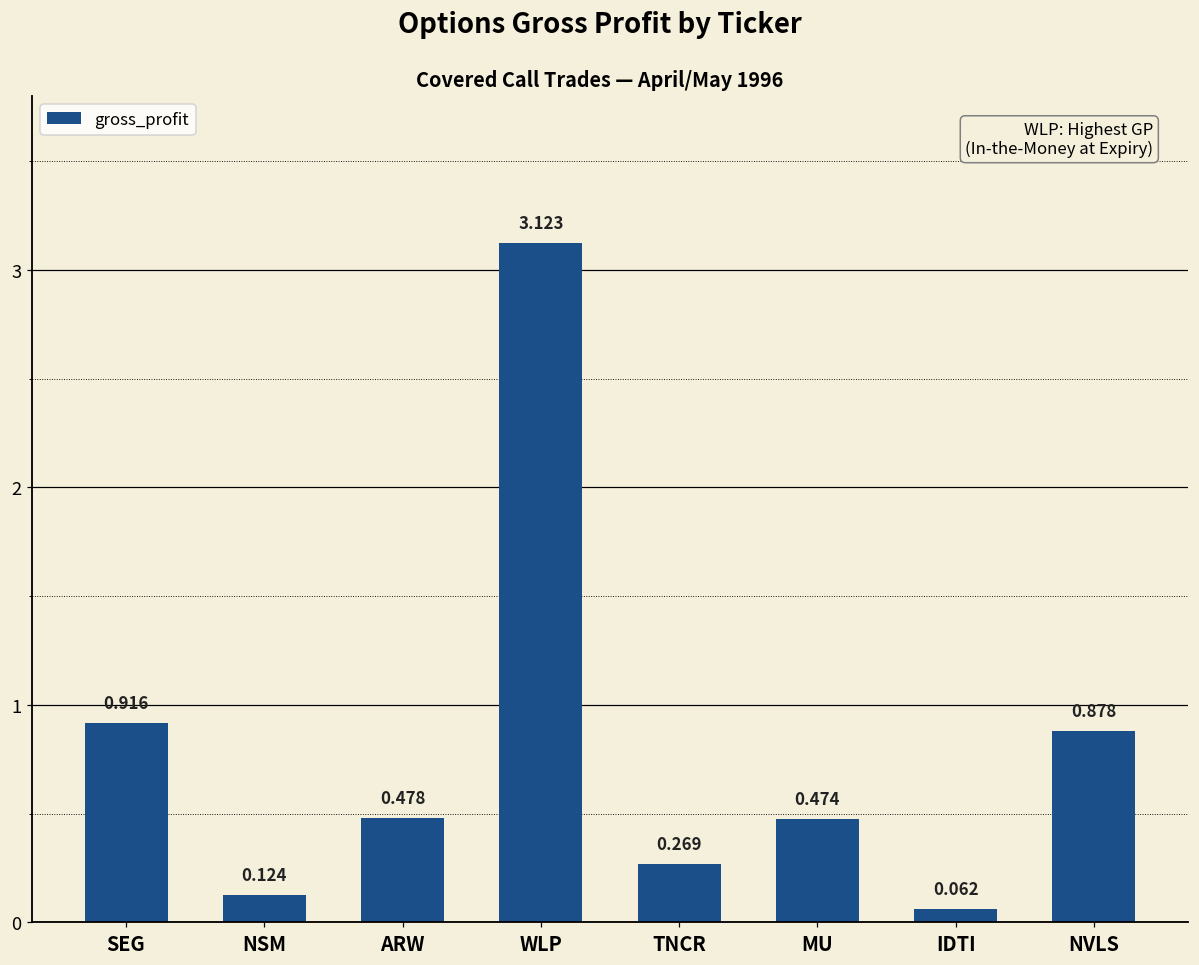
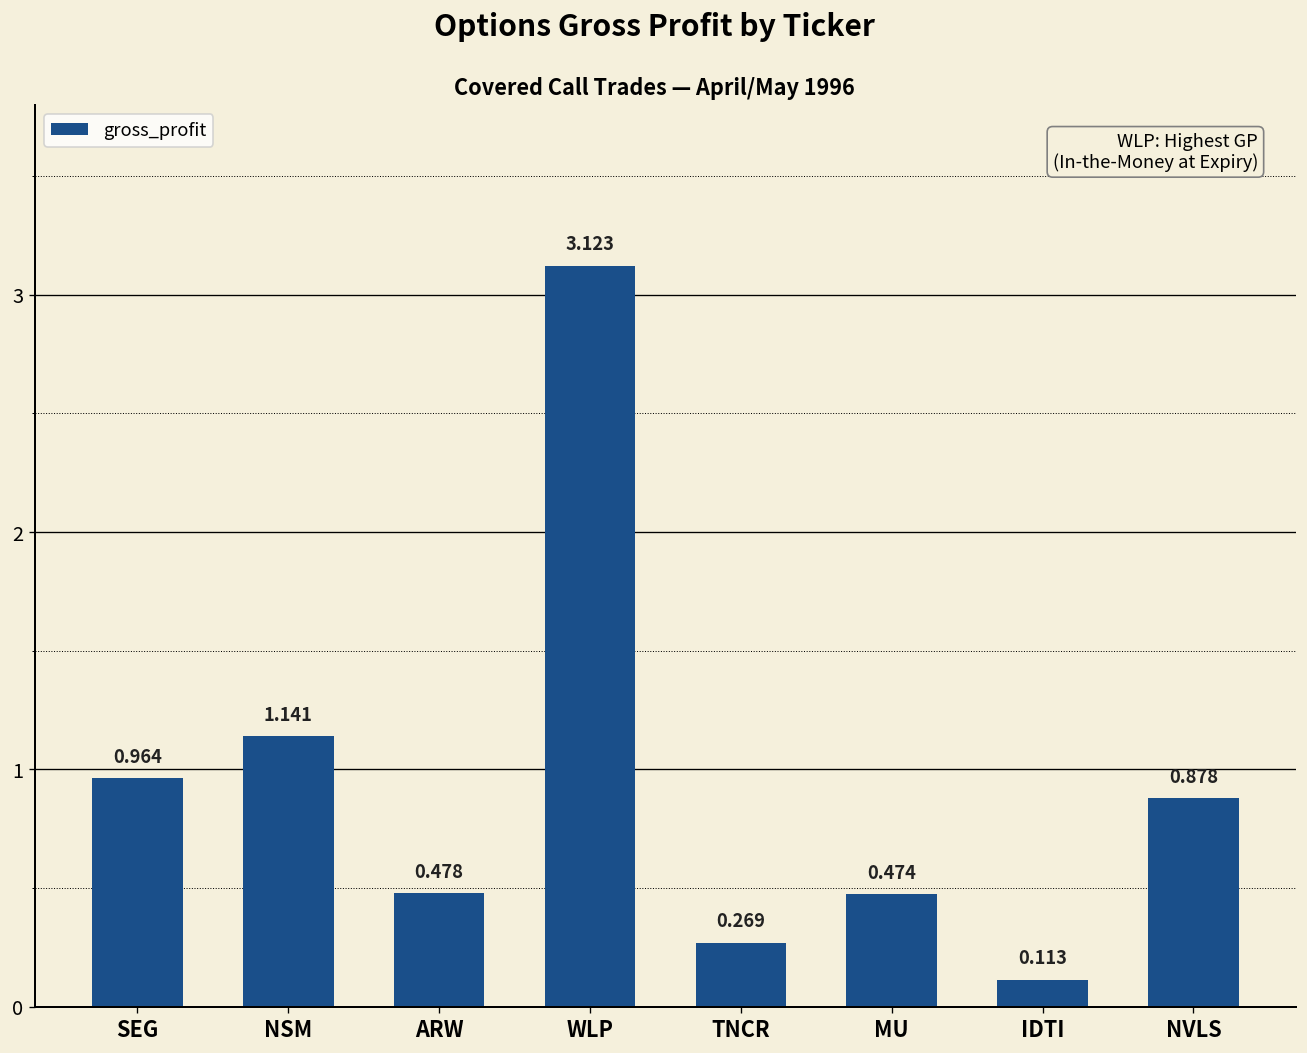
  {
-   "SEG": 0.916,
-   "NSM": 0.124,
+   "SEG": 0.964,
+   "NSM": 1.141,
    "ARW": 0.478,
    "WLP": 3.123,
    "TNCR": 0.269,
    "MU": 0.474,
-   "IDTI": 0.062,
+   "IDTI": 0.113,
    "NVLS": 0.878
  }
